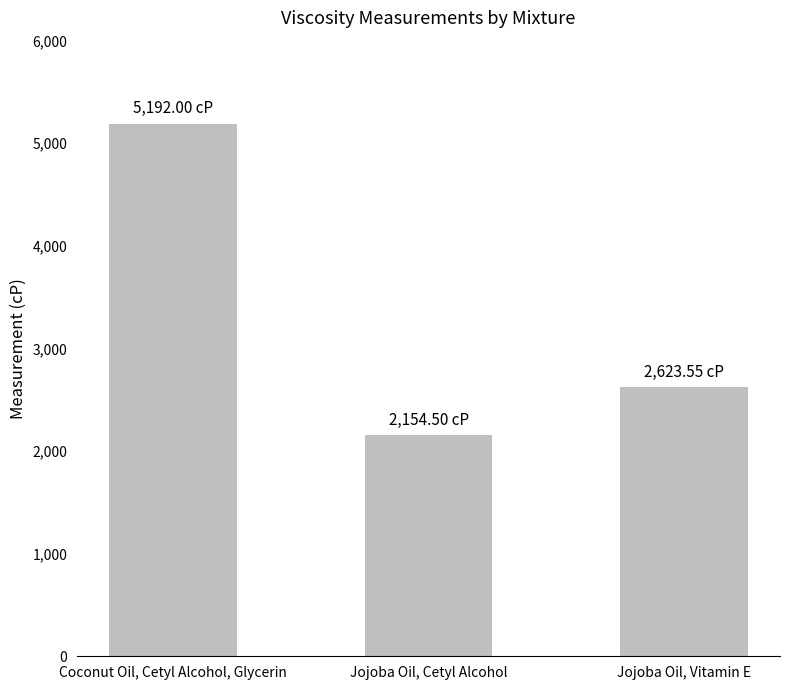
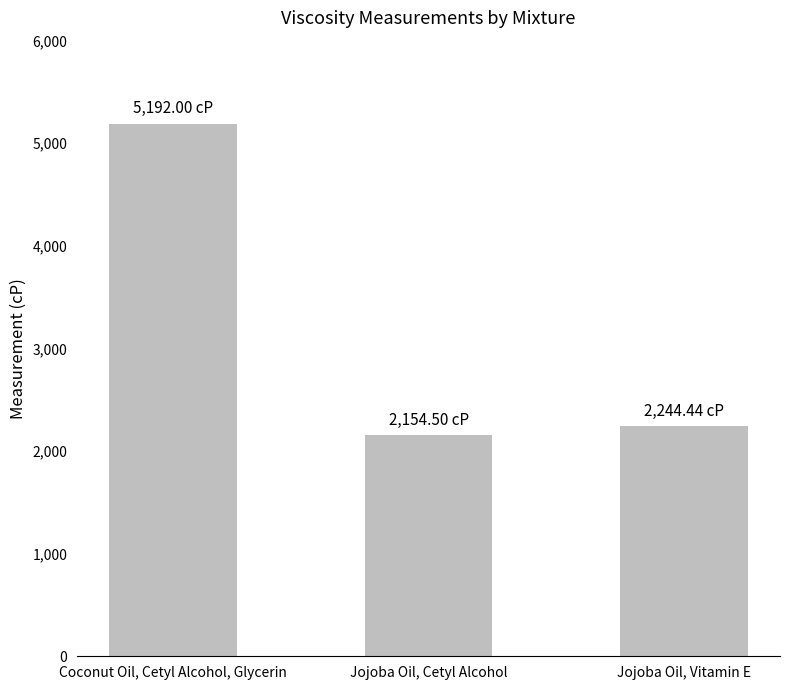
  {
    "Coconut Oil, Cetyl Alcohol, Glycerin": "5,192.00",
    "Jojoba Oil, Cetyl Alcohol": "2,154.50",
-   "Jojoba Oil, Vitamin E": "2,623.55"
+   "Jojoba Oil, Vitamin E": "2,244.44"
  }
